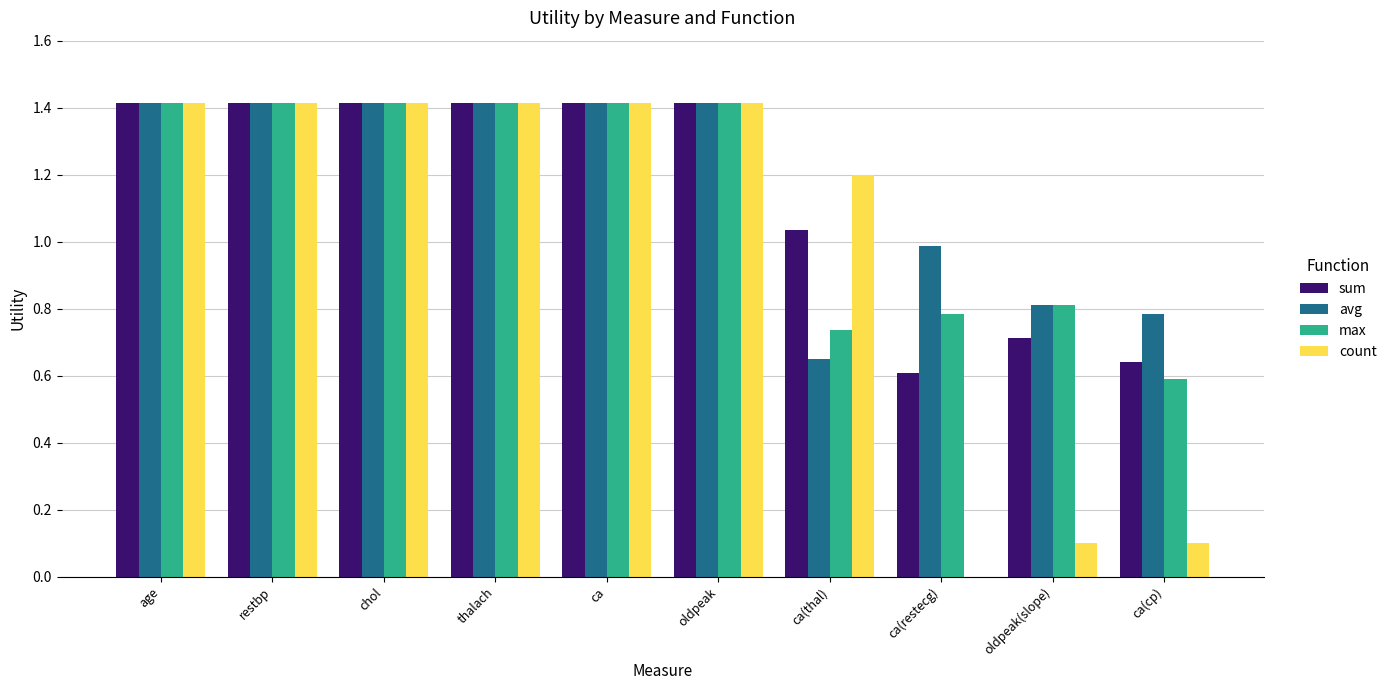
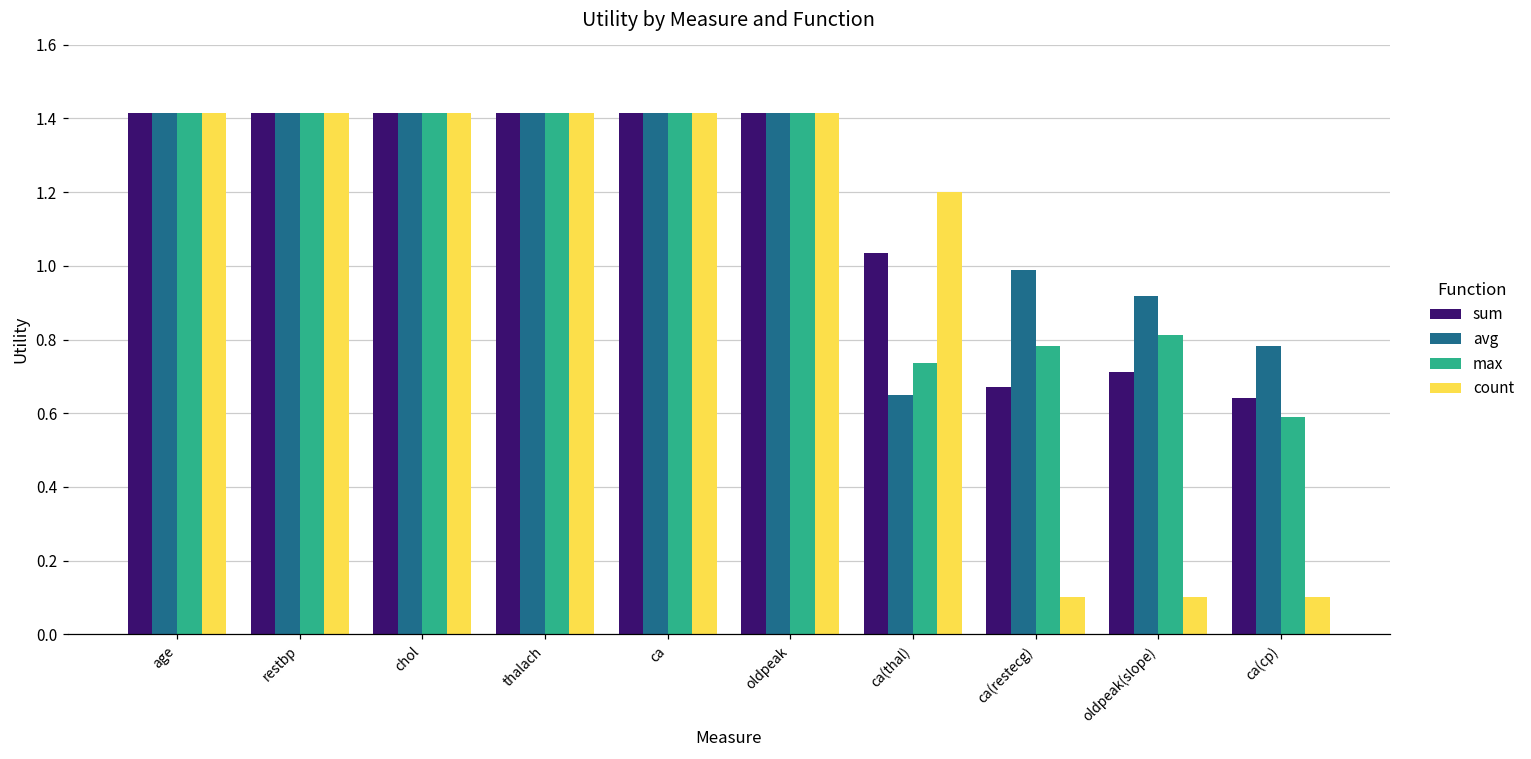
  {
    "sum": {
      "age": 1.41,
      "restbp": 1.41,
      "chol": 1.41,
      "thalach": 1.41,
      "ca": 1.41,
      "oldpeak": 1.41,
      "ca(thal)": 1.03,
-     "ca(restecg)": 0.61,
+     "ca(restecg)": 0.67,
      "oldpeak(slope)": 0.71,
      "ca(cp)": 0.64
    },
    "avg": {
      "age": 1.41,
      "restbp": 1.41,
      "chol": 1.41,
      "thalach": 1.41,
      "ca": 1.41,
      "oldpeak": 1.41,
      "ca(thal)": 0.65,
      "ca(restecg)": 0.99,
-     "oldpeak(slope)": 0.81,
+     "oldpeak(slope)": 0.92,
      "ca(cp)": 0.78
    },
    "max": {
      "age": 1.41,
      "restbp": 1.41,
      "chol": 1.41,
      "thalach": 1.41,
      "ca": 1.41,
      "oldpeak": 1.41,
      "ca(thal)": 0.74,
      "ca(restecg)": 0.78,
      "oldpeak(slope)": 0.81,
      "ca(cp)": 0.59
    },
    "count": {
      "age": 1.41,
      "restbp": 1.41,
      "chol": 1.41,
      "thalach": 1.41,
      "ca": 1.41,
      "oldpeak": 1.41,
      "ca(thal)": 1.2,
-     "ca(restecg)": 0.0,
+     "ca(restecg)": 0.1,
      "oldpeak(slope)": 0.1,
      "ca(cp)": 0.1
    }
  }
